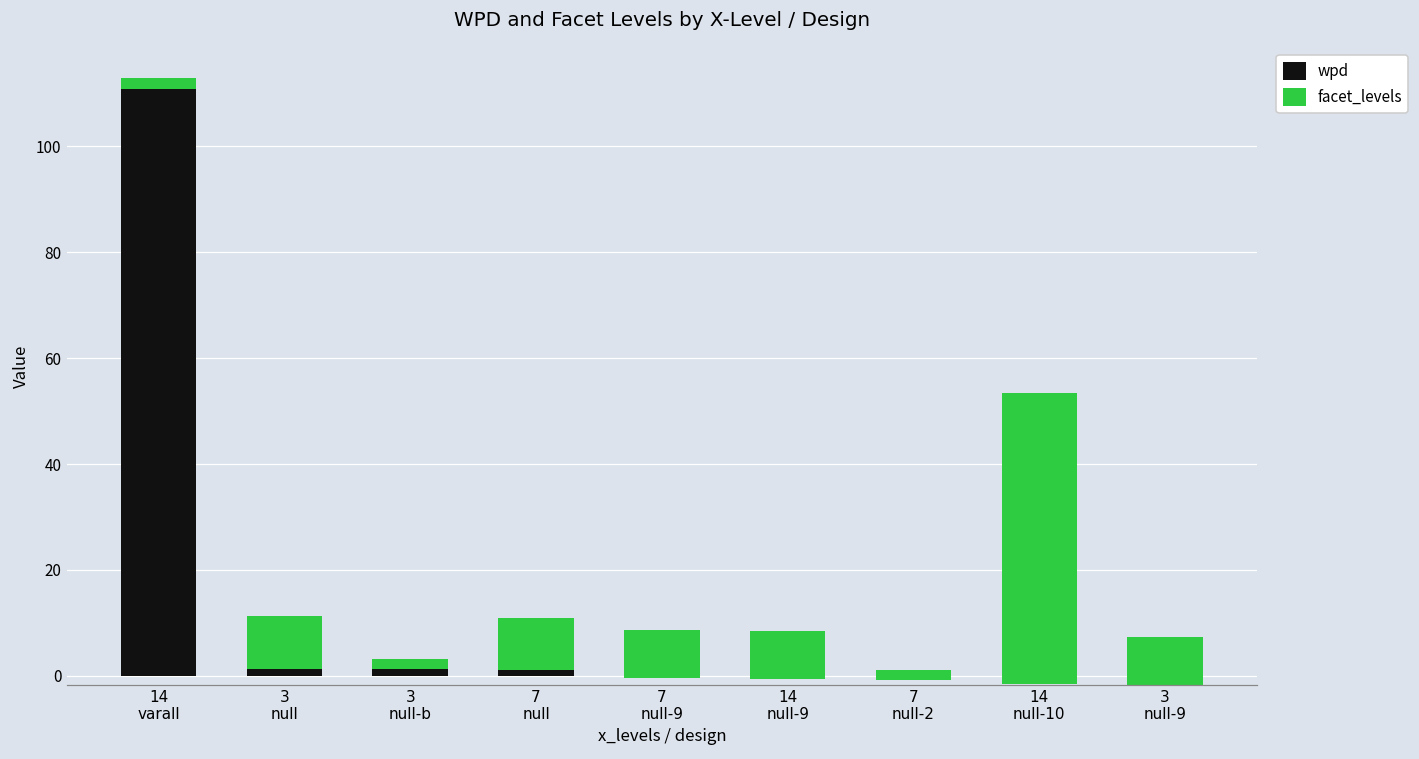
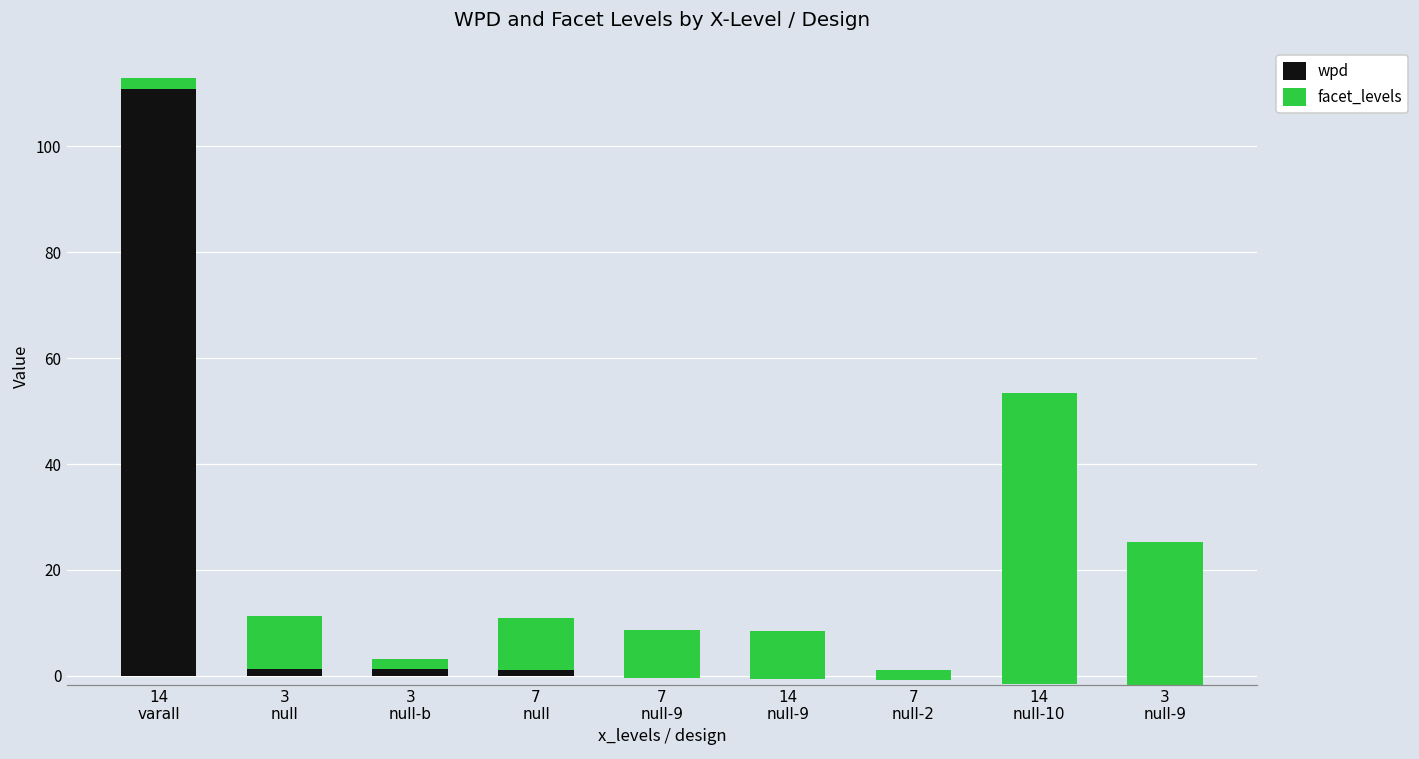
  {
    "wpd": {
      "14 varall": 111,
      "3 null": 1,
      "3 null-b": 1,
      "7 null": 1,
      "14 null-9": -1,
      "7 null-2": -1,
      "14 null-10": -2,
      "3 null-9": -2
    },
    "facet_levels": {
      "14 varall": 2,
      "3 null": 10,
      "3 null-b": 2,
      "7 null": 10,
      "7 null-9": 9,
      "14 null-9": 9,
      "7 null-2": 2,
      "14 null-10": 55,
-     "3 null-9": 9
+     "3 null-9": 27
    }
  }
